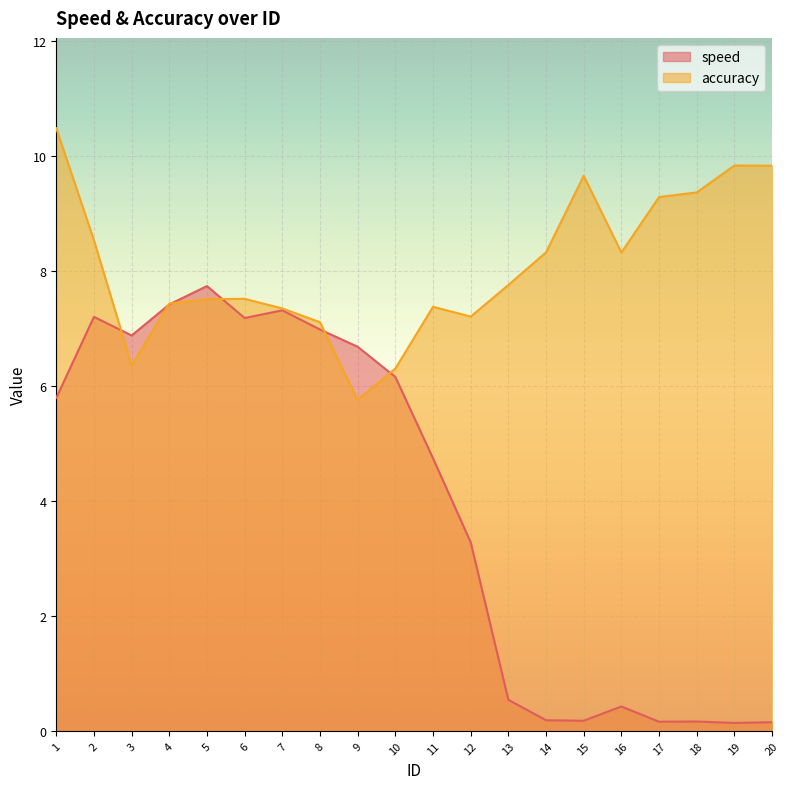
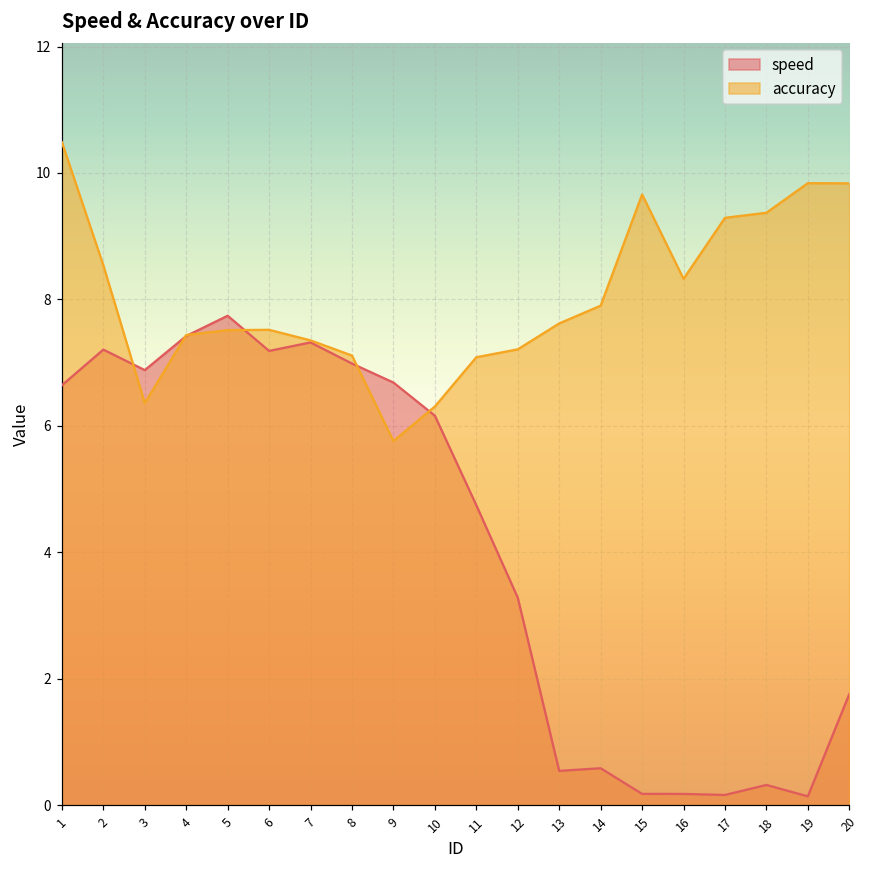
  {
    "speed": {
-     "1": 5.8,
+     "1": 6.6,
      "2": 7.2,
      "3": 6.9,
      "5": 7.7,
      "6": 7.2,
      "8": 7.0,
      "9": 6.7,
      "10": 6.2,
      "11": 4.7,
      "12": 3.3,
      "13": 0.5,
-     "14": 0.2,
+     "14": 0.6,
      "15": 0.2,
-     "16": 0.4,
+     "16": 0.2,
      "17": 0.2,
-     "18": 0.2,
+     "18": 0.3,
      "19": 0.1,
-     "20": 0.2
+     "20": 1.8
    },
    "accuracy": {
      "1": 10.5,
      "2": 8.5,
      "3": 6.4,
      "5": 7.5,
      "6": 7.5,
      "8": 7.1,
      "9": 5.8,
      "10": 6.3,
-     "11": 7.4,
+     "11": 7.1,
      "12": 7.2,
-     "13": 7.8,
-     "14": 8.3,
+     "13": 7.6,
+     "14": 7.9,
      "15": 9.7,
      "16": 8.3,
      "17": 9.3,
      "18": 9.4,
      "19": 9.8,
      "20": 9.8
    }
  }
